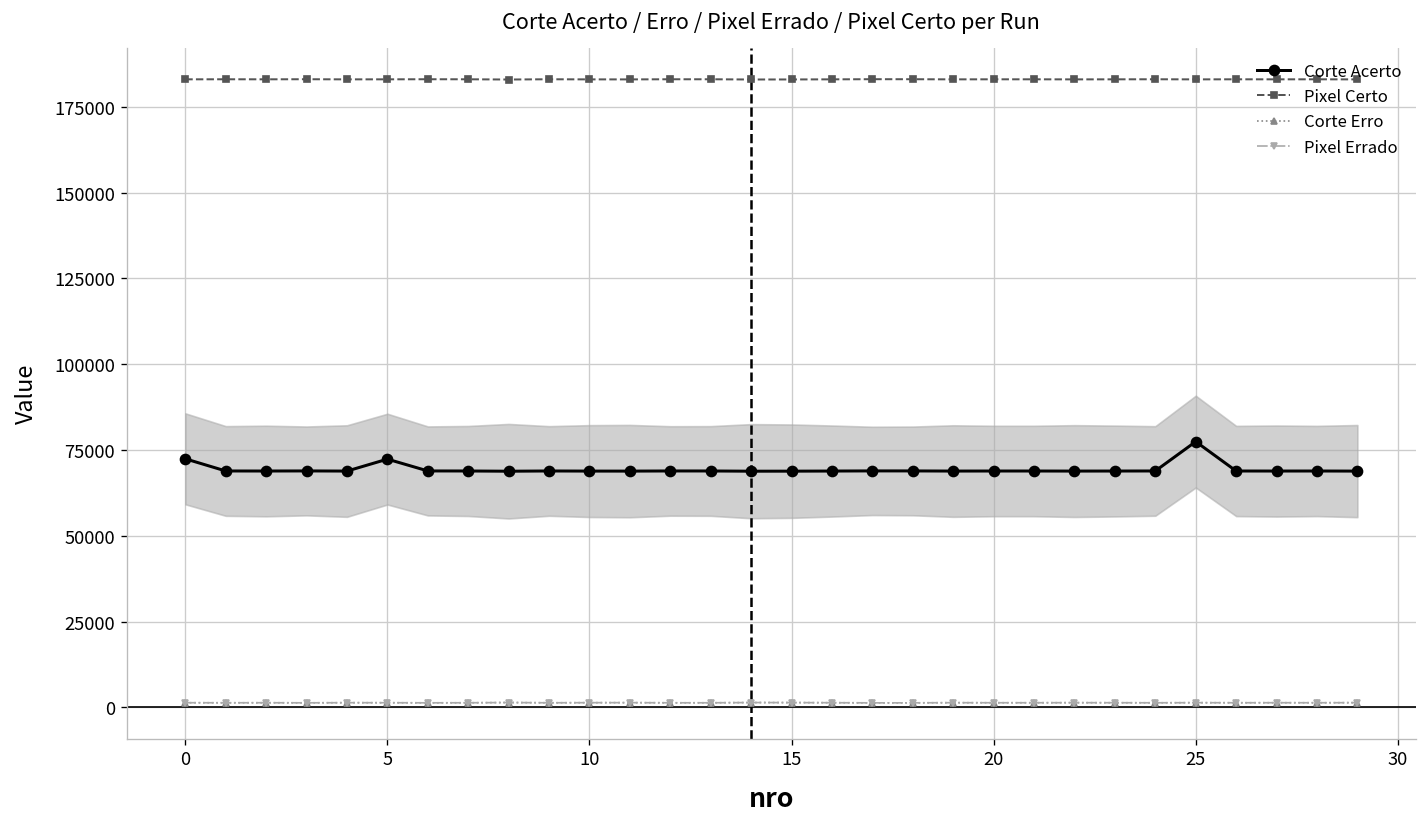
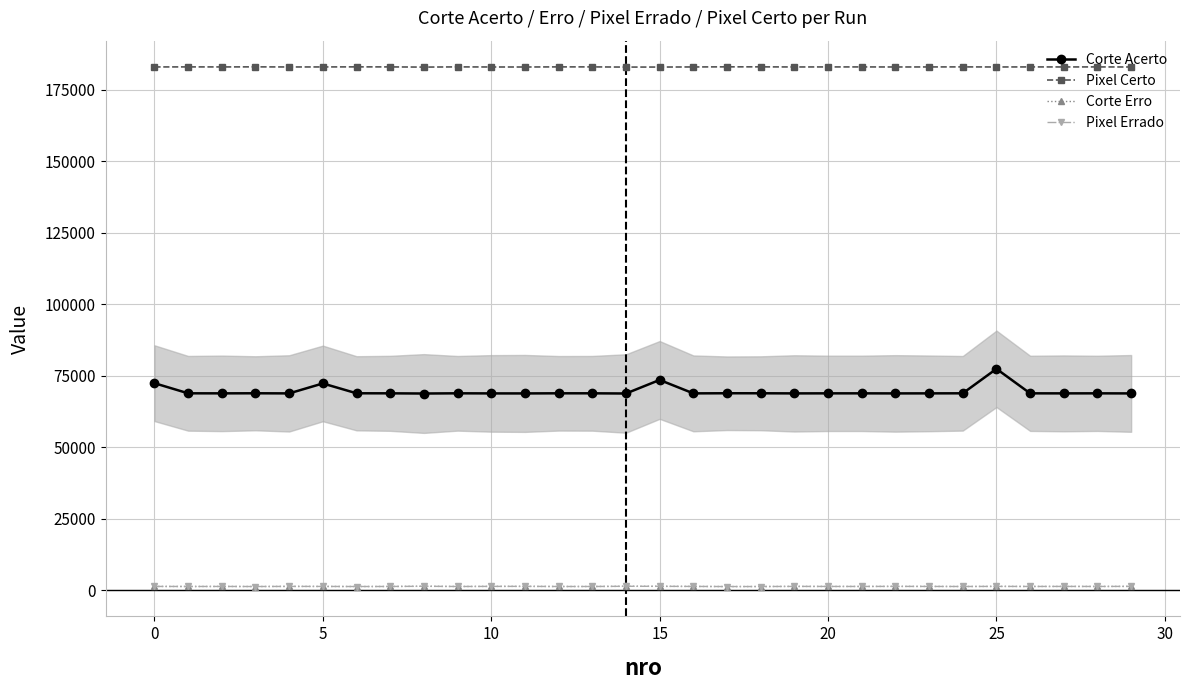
  {
    "Corte Acerto": {
      "0": 72000,
      "5": 72000,
      "10": 69000,
-     "15": 69000,
+     "15": 74000,
      "20": 69000,
      "25": 77000
    },
    "Pixel Certo": {
      "0": 183000,
      "5": 183000,
      "10": 183000,
      "15": 183000,
      "20": 183000,
      "25": 183000
    }
  }
